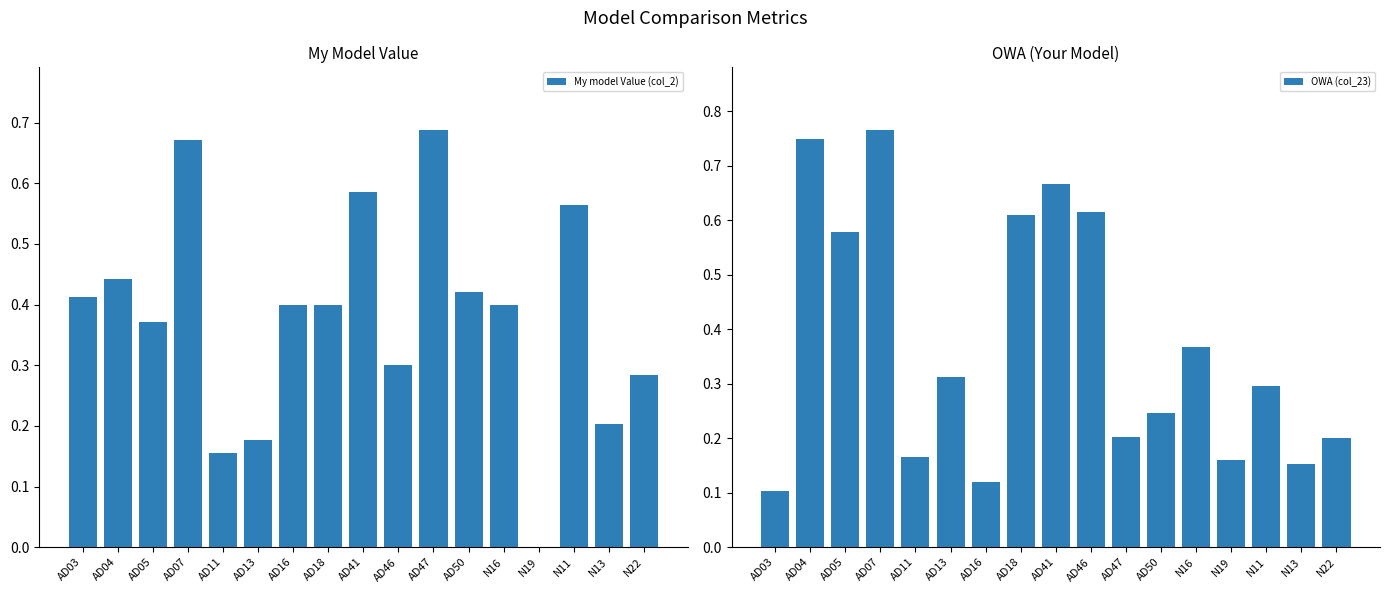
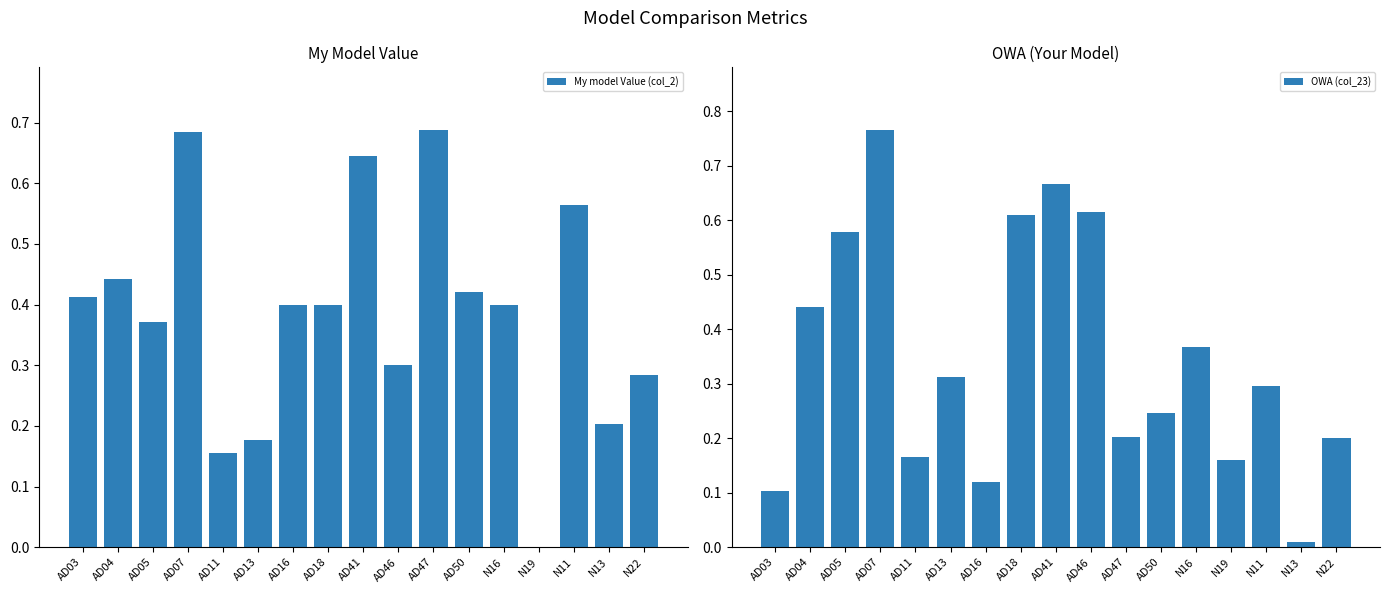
  {
    "My Model Value": {
      "AD03": 0.41,
      "AD04": 0.44,
      "AD05": 0.37,
-     "AD07": 0.67,
+     "AD07": 0.68,
      "AD11": 0.16,
      "AD13": 0.18,
      "AD16": 0.40,
      "AD18": 0.40,
-     "AD41": 0.59,
+     "AD41": 0.65,
      "AD46": 0.30,
      "AD47": 0.69,
      "AD50": 0.42,
      "N16": 0.40,
      "N19": 0.00,
      "N11": 0.56,
      "N13": 0.20,
      "N22": 0.28
    },
    "OWA (Your Model)": {
      "AD03": 0.10,
-     "AD04": 0.75,
+     "AD04": 0.44,
      "AD05": 0.58,
      "AD07": 0.77,
      "AD11": 0.16,
      "AD13": 0.31,
      "AD16": 0.12,
      "AD18": 0.61,
      "AD41": 0.67,
      "AD46": 0.62,
      "AD47": 0.20,
      "AD50": 0.25,
      "N16": 0.37,
      "N19": 0.16,
      "N11": 0.30,
-     "N13": 0.15,
+     "N13": 0.01,
      "N22": 0.20
    }
  }
